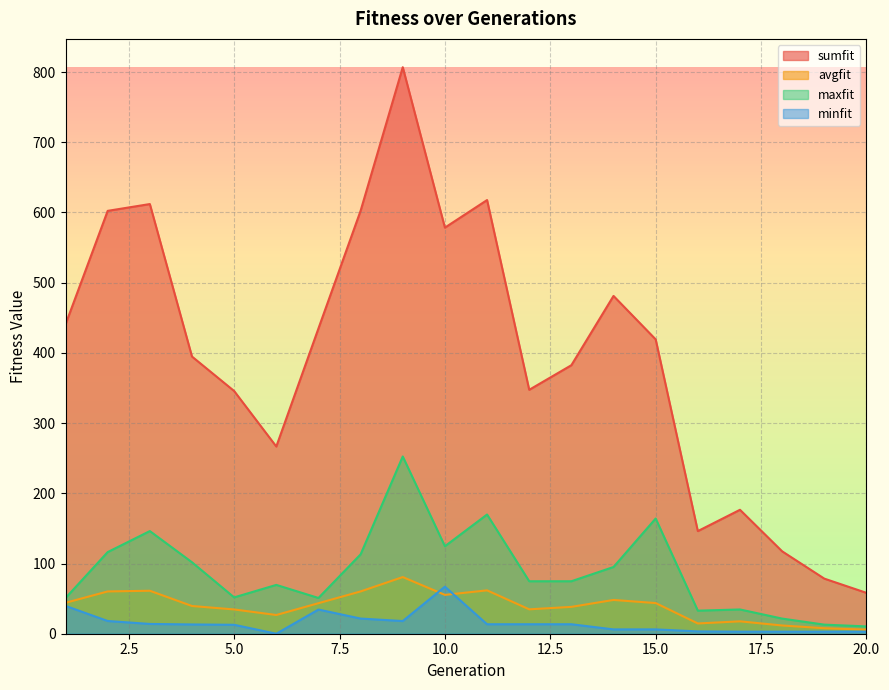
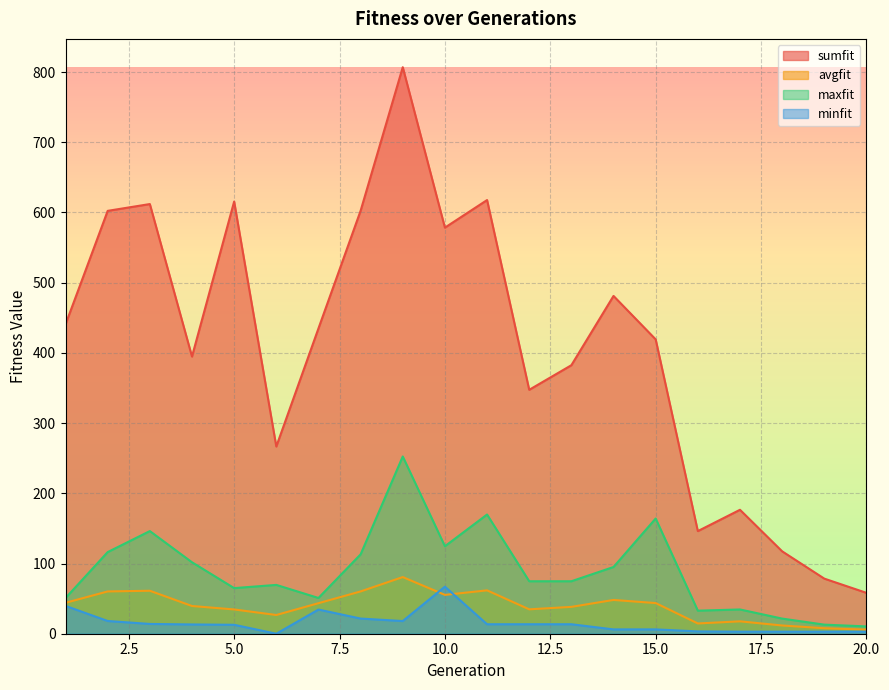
  {
    "sumfit": {
-     "5.0": 350,
+     "5.0": 620,
      "10.0": 580,
      "15.0": 420,
      "20.0": 60
    },
    "avgfit": {
      "5.0": 30,
      "10.0": 60,
      "15.0": 40
    },
    "maxfit": {
-     "5.0": 50,
+     "5.0": 60,
      "10.0": 120,
      "15.0": 160,
      "20.0": 10
    },
    "minfit": {
      "5.0": 10,
      "10.0": 70,
      "15.0": 10
    }
  }
